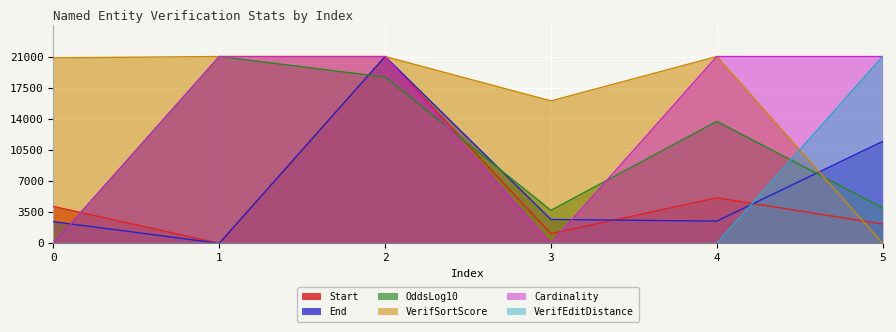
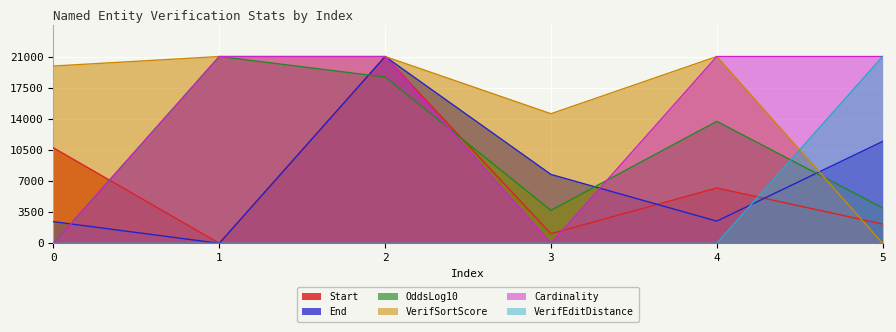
  {
    "Start": {
-     "0": 4000,
+     "0": 11000,
      "3": 1000,
-     "4": 5000,
+     "4": 6000,
      "5": 2000
    },
    "End": {
      "0": 2000,
-     "3": 3000,
+     "3": 8000,
      "4": 2000,
      "5": 11000
    },
    "OddsLog10": {
      "2": 19000,
      "3": 4000,
      "4": 14000,
      "5": 4000
    },
    "VerifSortScore": {
-     "0": 21000,
-     "3": 16000,
+     "0": 20000,
+     "3": 15000,
      "5": 0
    },
    "VerifEditDistance": {
      "2": 0,
      "4": 0
    }
  }
